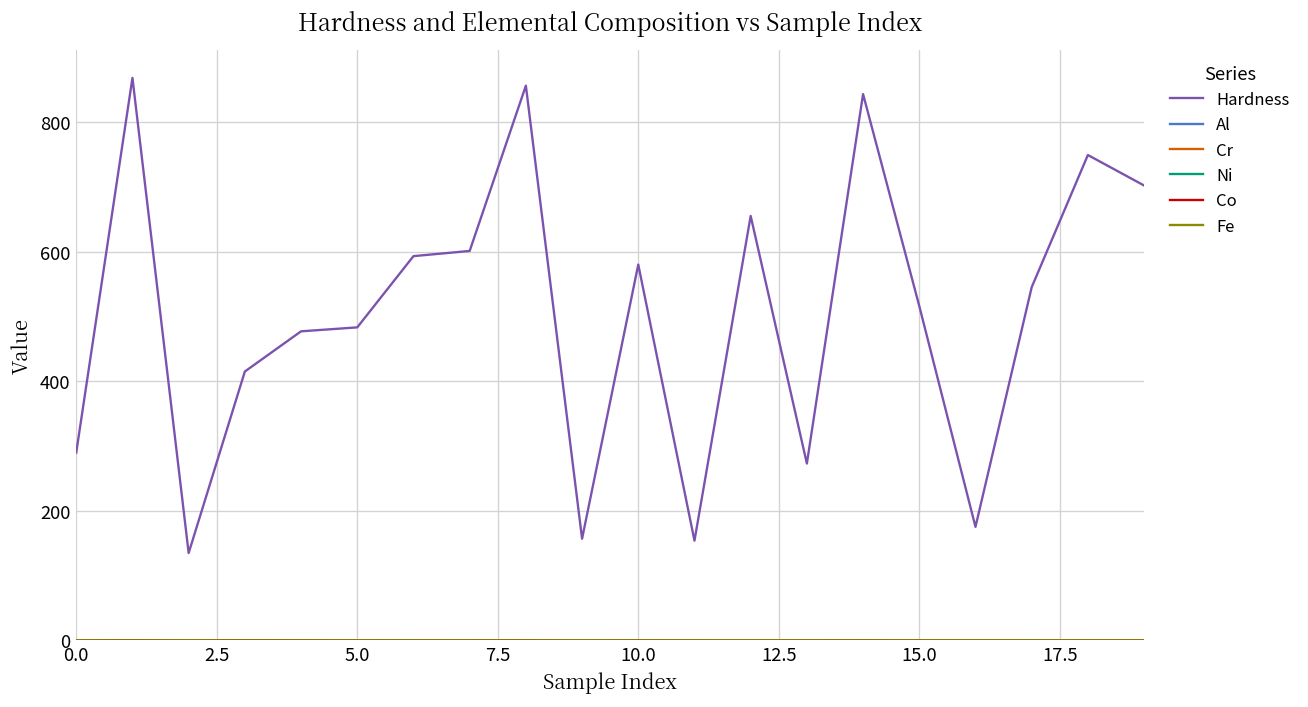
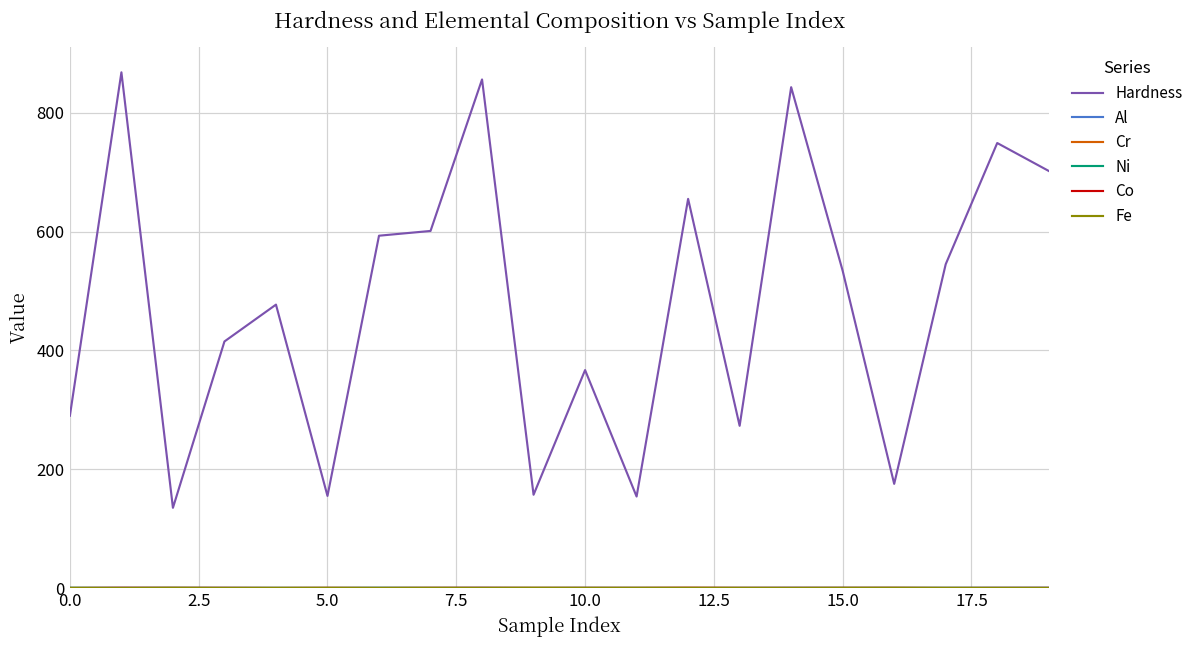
  {
    "Hardness": {
      "0.0": 290,
-     "5.0": 480,
-     "10.0": 580,
-     "15.0": 520
+     "5.0": 160,
+     "10.0": 370,
+     "15.0": 530
    }
  }
